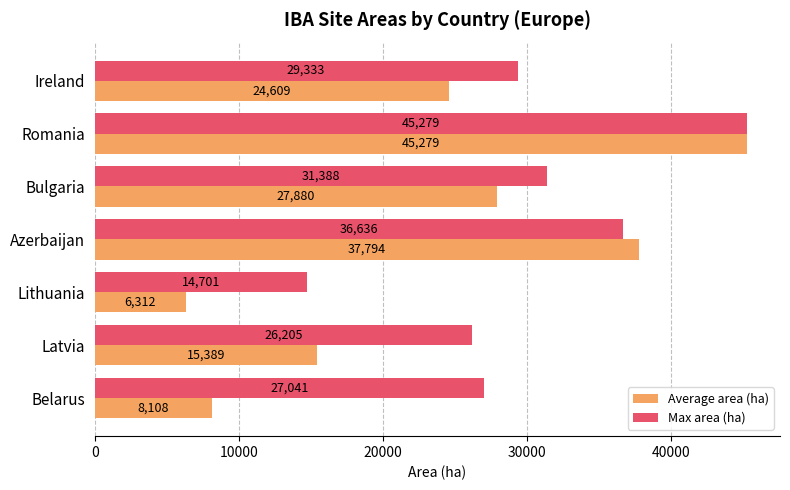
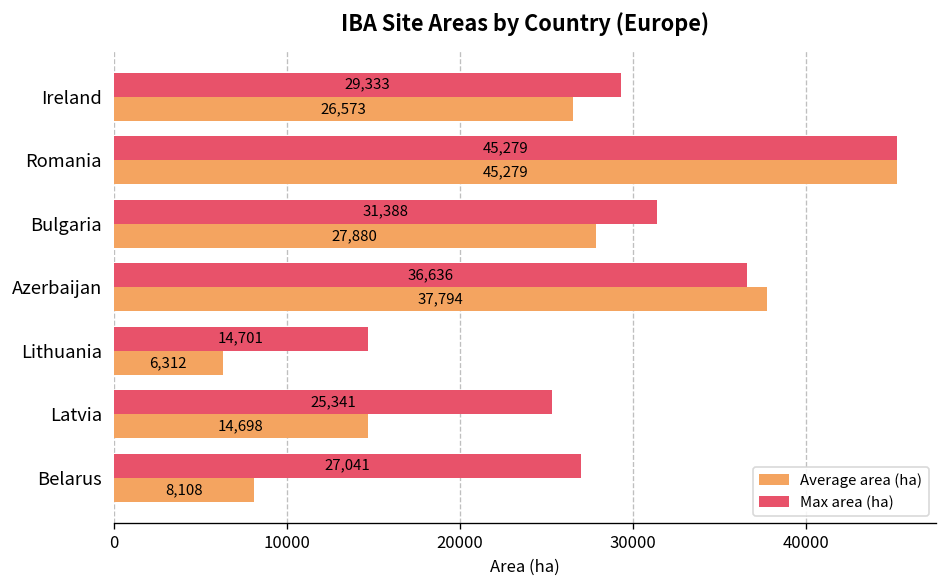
  {
    "Average area (ha)": {
-     "Ireland": "24,609",
+     "Ireland": "26,573",
      "Romania": "45,279",
      "Bulgaria": "27,880",
      "Azerbaijan": "37,794",
      "Lithuania": "6,312",
-     "Latvia": "15,389",
+     "Latvia": "14,698",
      "Belarus": "8,108"
    },
    "Max area (ha)": {
      "Ireland": "29,333",
      "Romania": "45,279",
      "Bulgaria": "31,388",
      "Azerbaijan": "36,636",
      "Lithuania": "14,701",
-     "Latvia": "26,205",
+     "Latvia": "25,341",
      "Belarus": "27,041"
    }
  }
